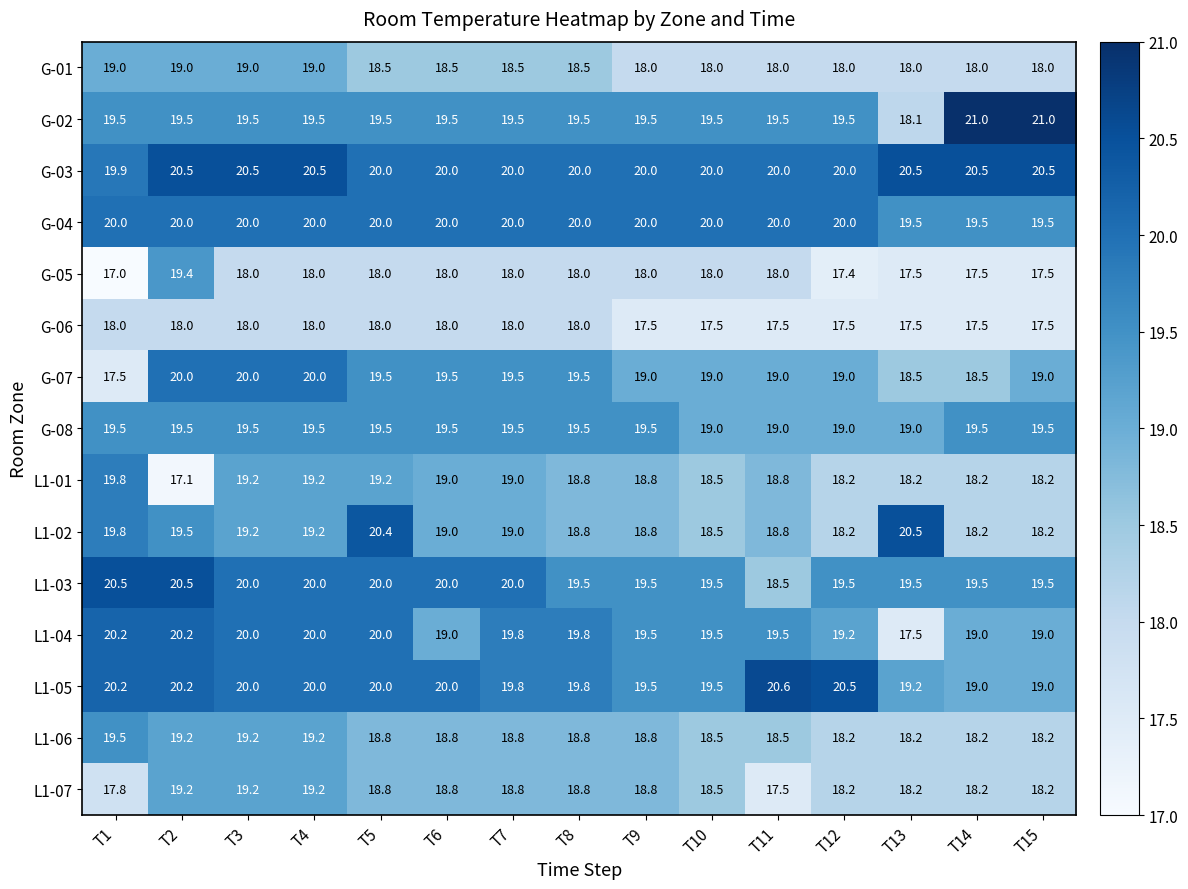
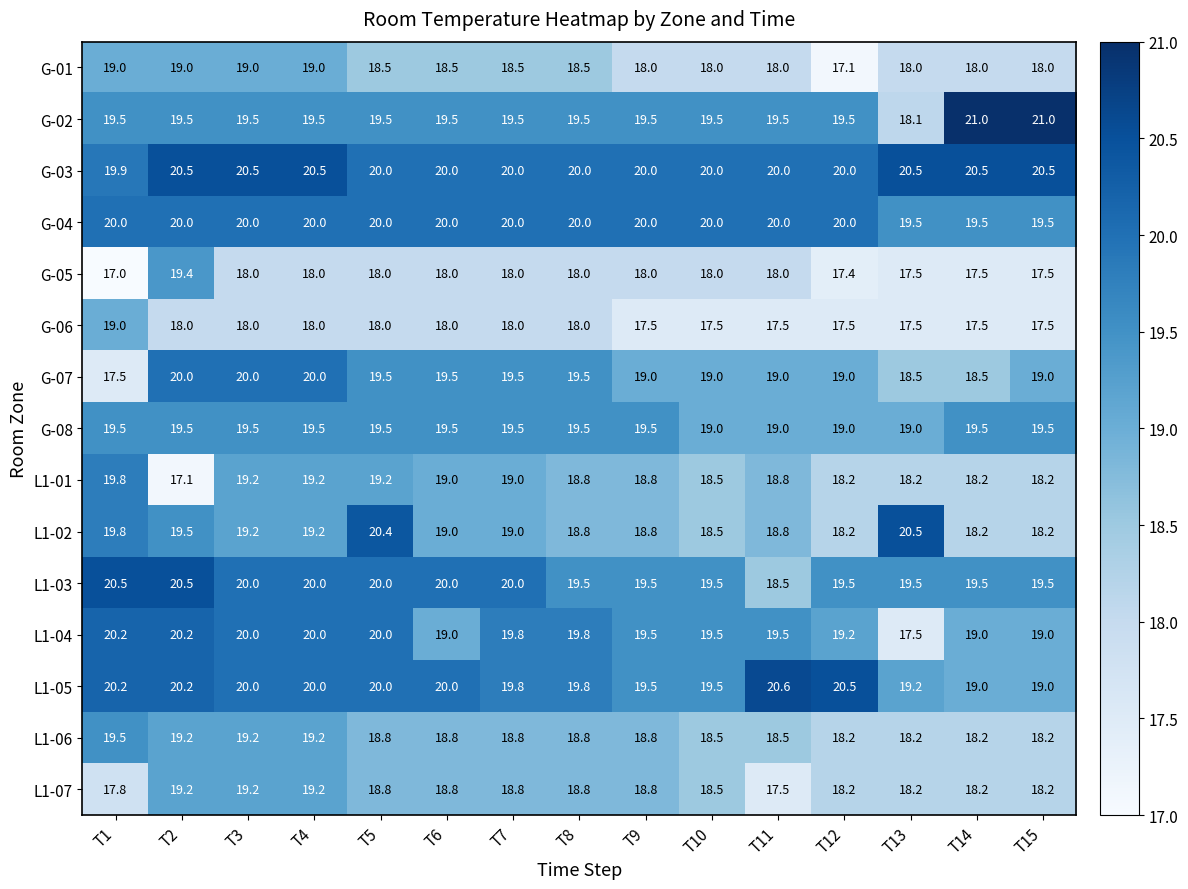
  {
    "G-01": {
      "T1": 19.0,
      "T2": 19.0,
      "T3": 19.0,
      "T4": 19.0,
      "T5": 18.5,
      "T6": 18.5,
      "T7": 18.5,
      "T8": 18.5,
      "T9": 18.0,
      "T10": 18.0,
      "T11": 18.0,
-     "T12": 18.0,
+     "T12": 17.1,
      "T13": 18.0,
      "T14": 18.0,
      "T15": 18.0
    },
    "G-06": {
-     "T1": 18.0,
+     "T1": 19.0,
      "T2": 18.0,
      "T3": 18.0,
      "T4": 18.0,
      "T5": 18.0,
      "T6": 18.0,
      "T7": 18.0,
      "T8": 18.0,
      "T9": 17.5,
      "T10": 17.5,
      "T11": 17.5,
      "T12": 17.5,
      "T13": 17.5,
      "T14": 17.5,
      "T15": 17.5
    }
  }
